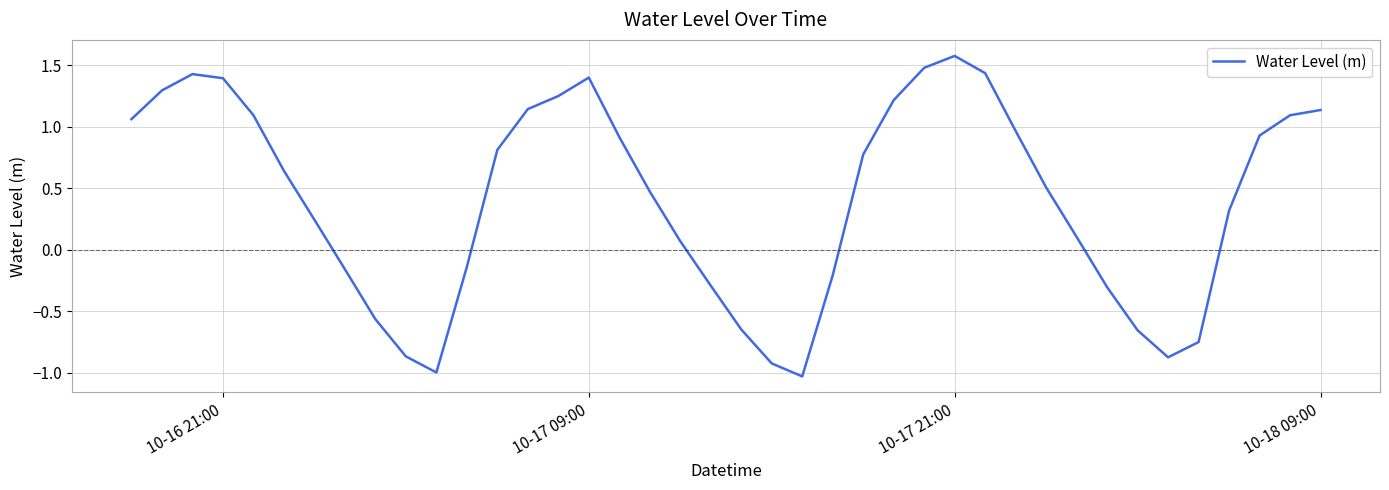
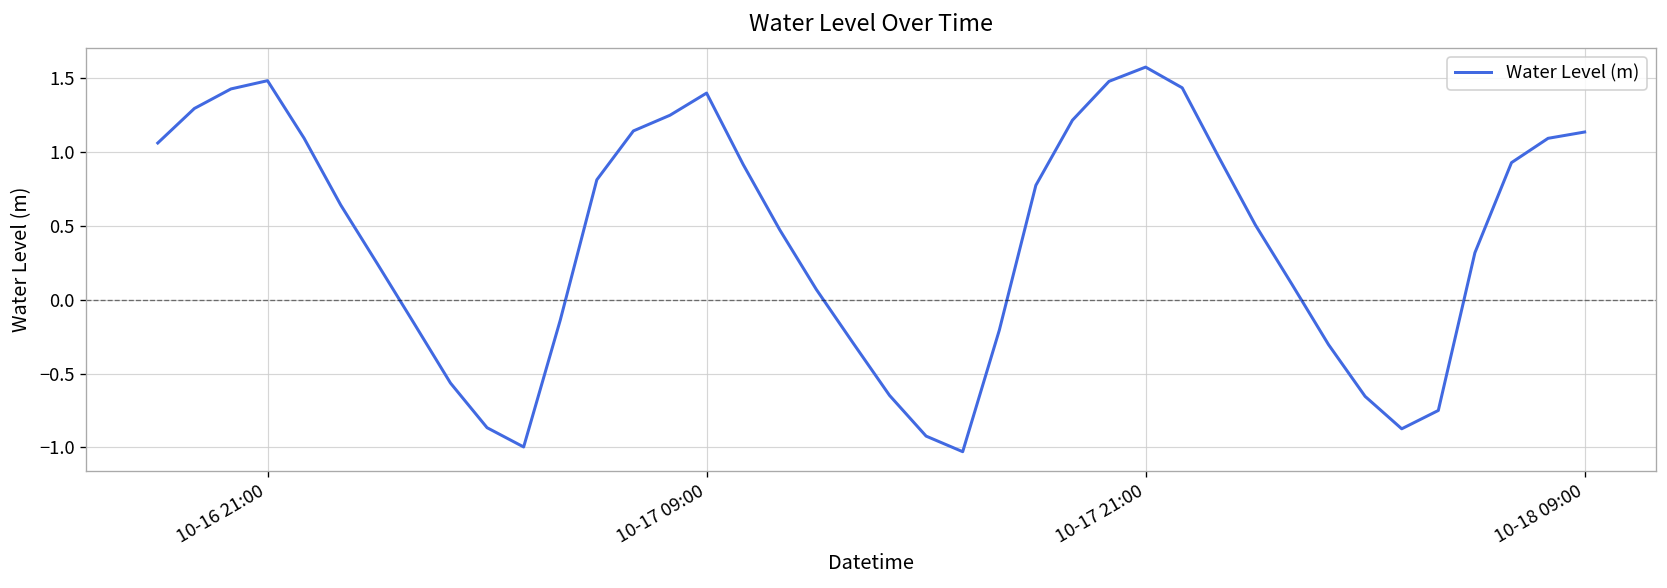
  {
-   "10-16 21:00": 1.39,
+   "10-16 21:00": 1.48,
    "10-17 09:00": 1.40,
    "10-17 21:00": 1.58,
    "10-18 09:00": 1.14
  }
